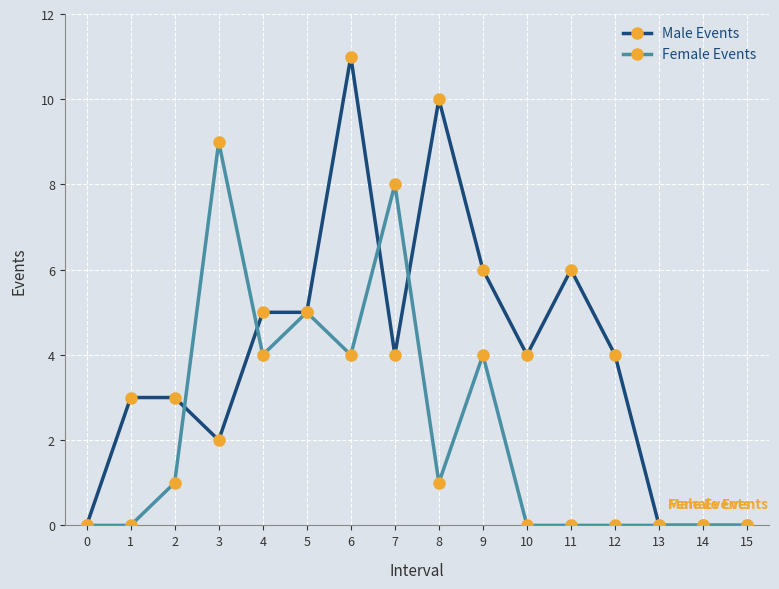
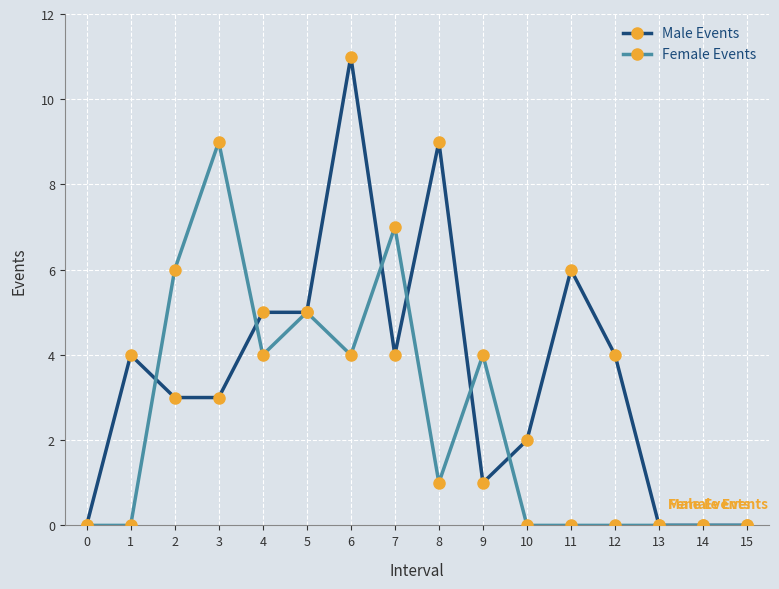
  {
    "Male Events": {
-     "1": 3,
+     "1": 4,
      "2": 3,
-     "3": 2,
+     "3": 3,
      "4": 5,
      "6": 11,
      "7": 4,
-     "8": 10,
-     "9": 6,
-     "10": 4,
+     "8": 9,
+     "9": 1,
+     "10": 2,
      "11": 6,
      "12": 4
    },
    "Female Events": {
      "1": 0,
-     "2": 1,
+     "2": 6,
      "3": 9,
      "4": 4,
      "6": 4,
-     "7": 8,
+     "7": 7,
      "8": 1,
      "9": 4,
      "10": 0,
      "11": 0,
      "12": 0
    }
  }
